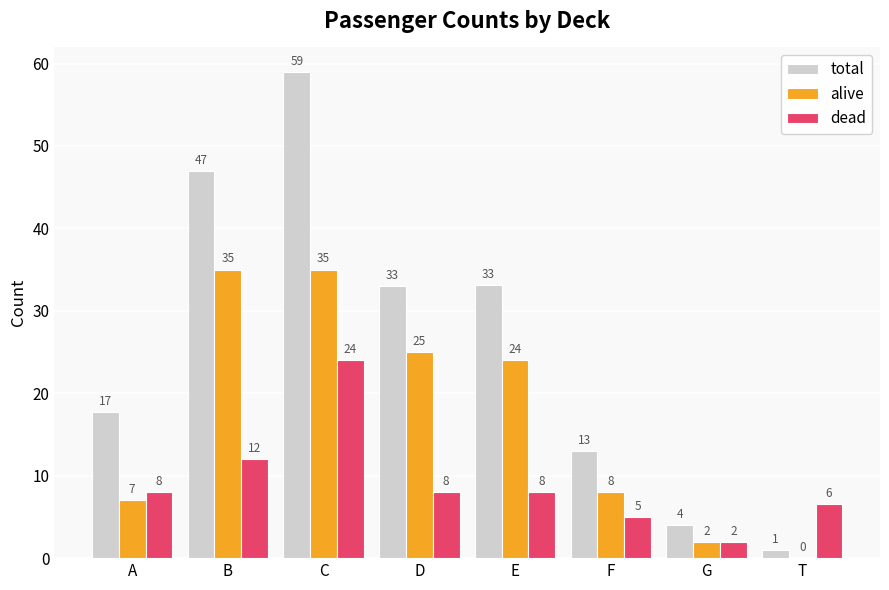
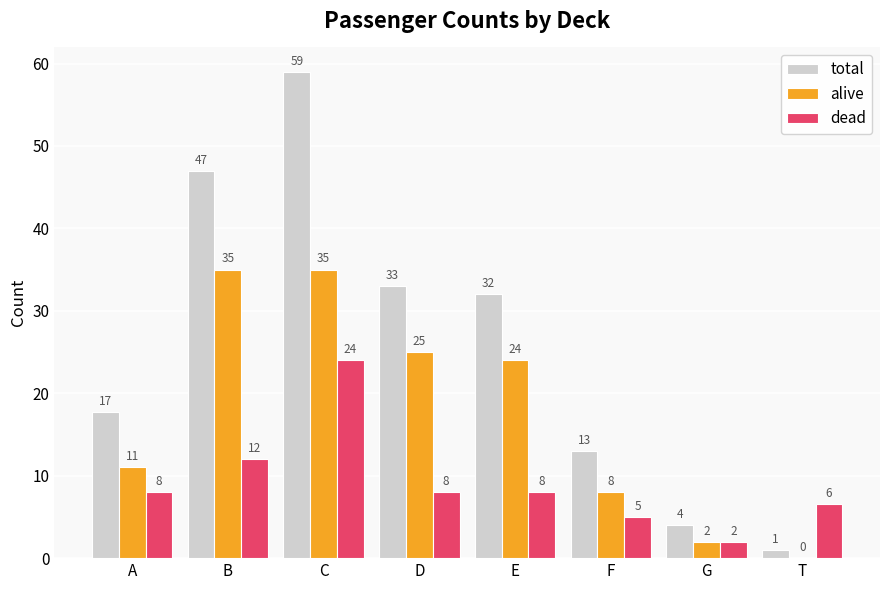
  {
    "total": {
      "B": 47,
      "C": 59,
      "D": 33,
-     "E": 33,
+     "E": 32,
      "F": 13,
      "G": 4,
      "T": 1
    },
    "alive": {
-     "A": 7,
+     "A": 11,
      "B": 35,
      "C": 35,
      "D": 25,
      "E": 24,
      "F": 8,
      "G": 2,
      "T": 0
    },
    "dead": {
      "A": 8,
      "B": 12,
      "C": 24,
      "D": 8,
      "E": 8,
      "F": 5,
      "G": 2
    }
  }
